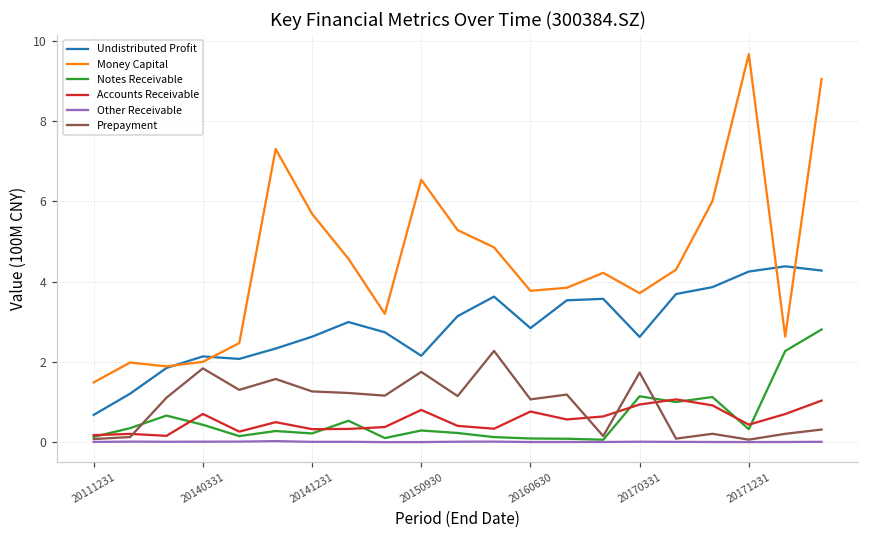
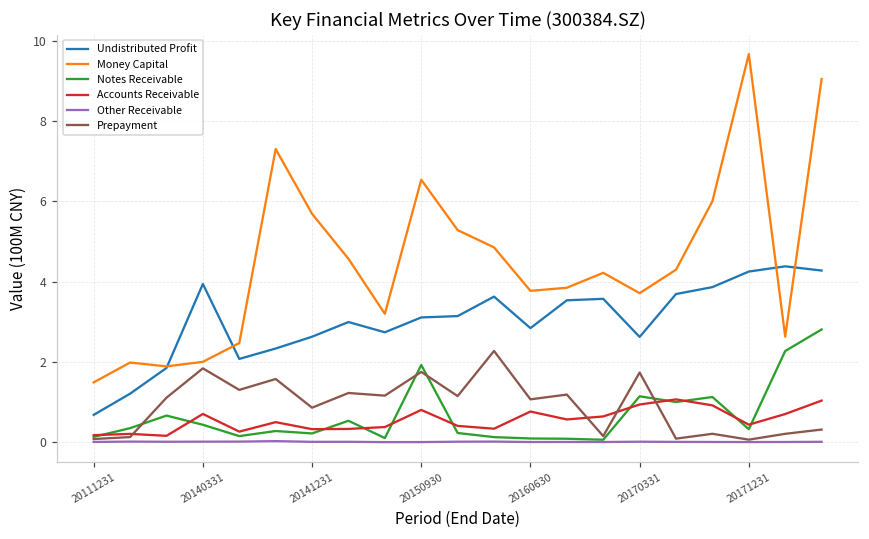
  {
    "Undistributed Profit": {
      "20111231": 0.7,
-     "20140331": 2.1,
+     "20140331": 3.9,
      "20141231": 2.6,
-     "20150930": 2.2,
+     "20150930": 3.1,
      "20160630": 2.8,
      "20170331": 2.6,
      "20171231": 4.3
    },
    "Money Capital": {
      "20111231": 1.5,
      "20140331": 2.0,
      "20141231": 5.7,
      "20150930": 6.5,
      "20160630": 3.8,
      "20170331": 3.7,
      "20171231": 9.7
    },
    "Notes Receivable": {
      "20140331": 0.4,
      "20141231": 0.2,
-     "20150930": 0.3,
+     "20150930": 1.9,
      "20160630": 0.1,
      "20170331": 1.1,
      "20171231": 0.3
    },
    "Accounts Receivable": {
      "20140331": 0.7,
      "20141231": 0.3,
      "20150930": 0.8,
      "20160630": 0.8,
      "20170331": 0.9,
      "20171231": 0.4
    },
    "Other Receivable": {
      "20111231": 0.0,
      "20140331": 0.0,
      "20141231": 0.0,
      "20150930": 0.0,
      "20160630": 0.0,
      "20170331": 0.0
    },
    "Prepayment": {
      "20140331": 1.8,
-     "20141231": 1.3,
+     "20141231": 0.9,
      "20150930": 1.8,
      "20160630": 1.1,
      "20170331": 1.7
    }
  }
